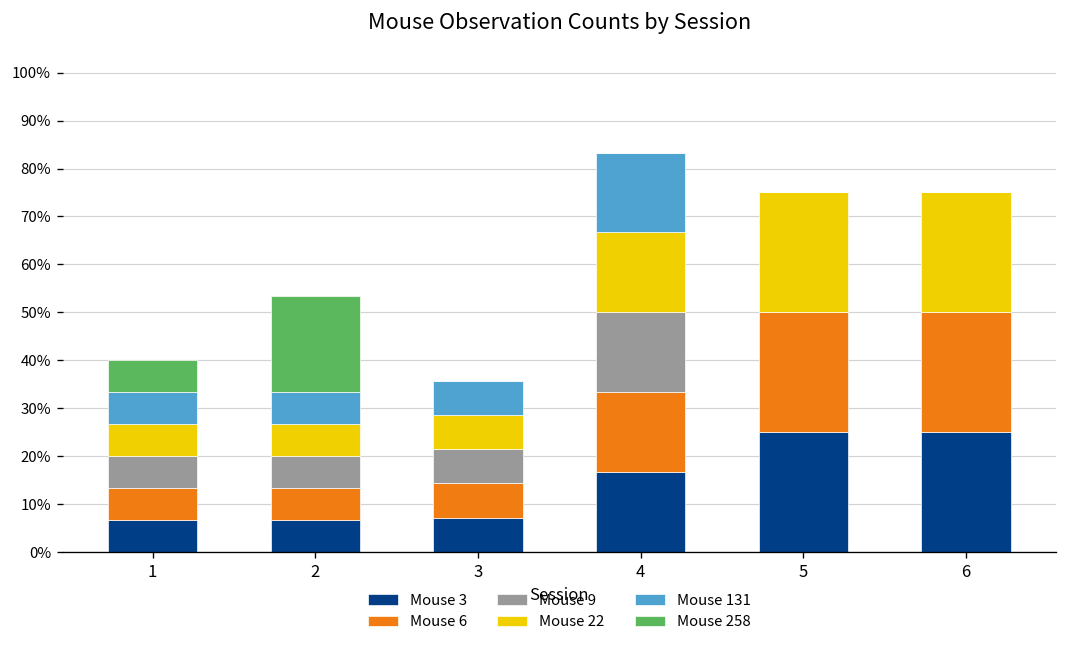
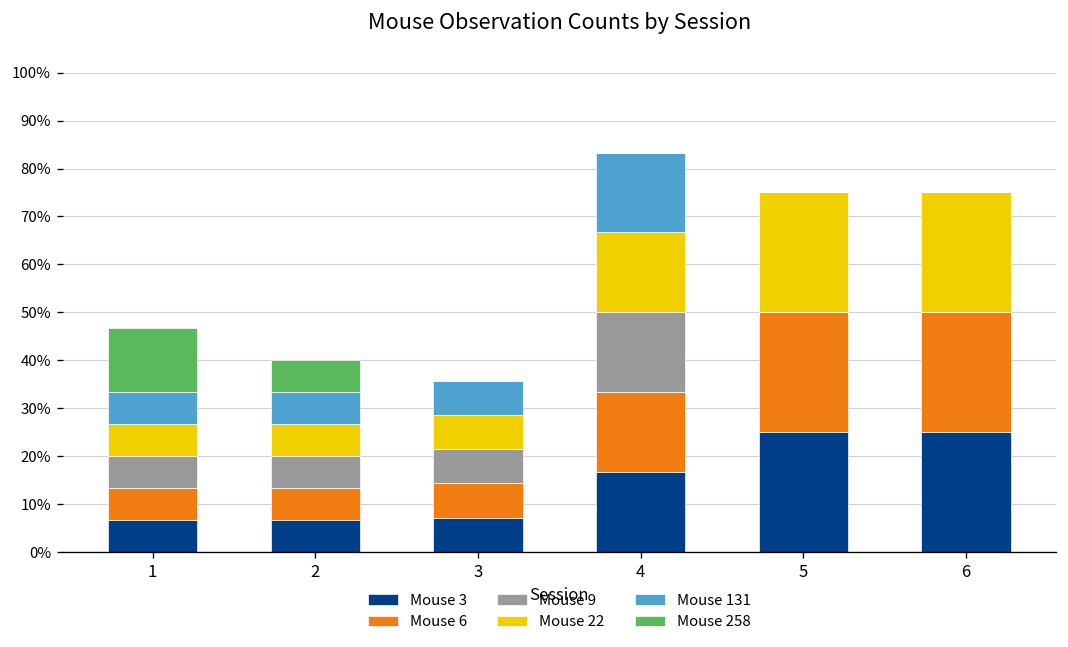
  {
    "Mouse 3": {
      "1": "7%",
      "2": "7%",
      "3": "7%",
      "4": "17%",
      "5": "25%",
      "6": "25%"
    },
    "Mouse 6": {
      "1": "7%",
      "2": "7%",
      "3": "7%",
      "4": "17%",
      "5": "25%",
      "6": "25%"
    },
    "Mouse 9": {
      "1": "7%",
      "2": "7%",
      "3": "7%",
      "4": "17%",
      "5": "0%",
      "6": "0%"
    },
    "Mouse 22": {
      "1": "7%",
      "2": "7%",
      "3": "7%",
      "4": "17%",
      "5": "25%",
      "6": "25%"
    },
    "Mouse 131": {
      "1": "7%",
      "2": "7%",
      "3": "7%",
      "4": "17%",
      "5": "0%",
      "6": "0%"
    },
    "Mouse 258": {
-     "1": "7%",
-     "2": "20%",
+     "1": "13%",
+     "2": "7%",
      "3": "0%",
      "4": "0%",
      "5": "0%",
      "6": "0%"
    }
  }
